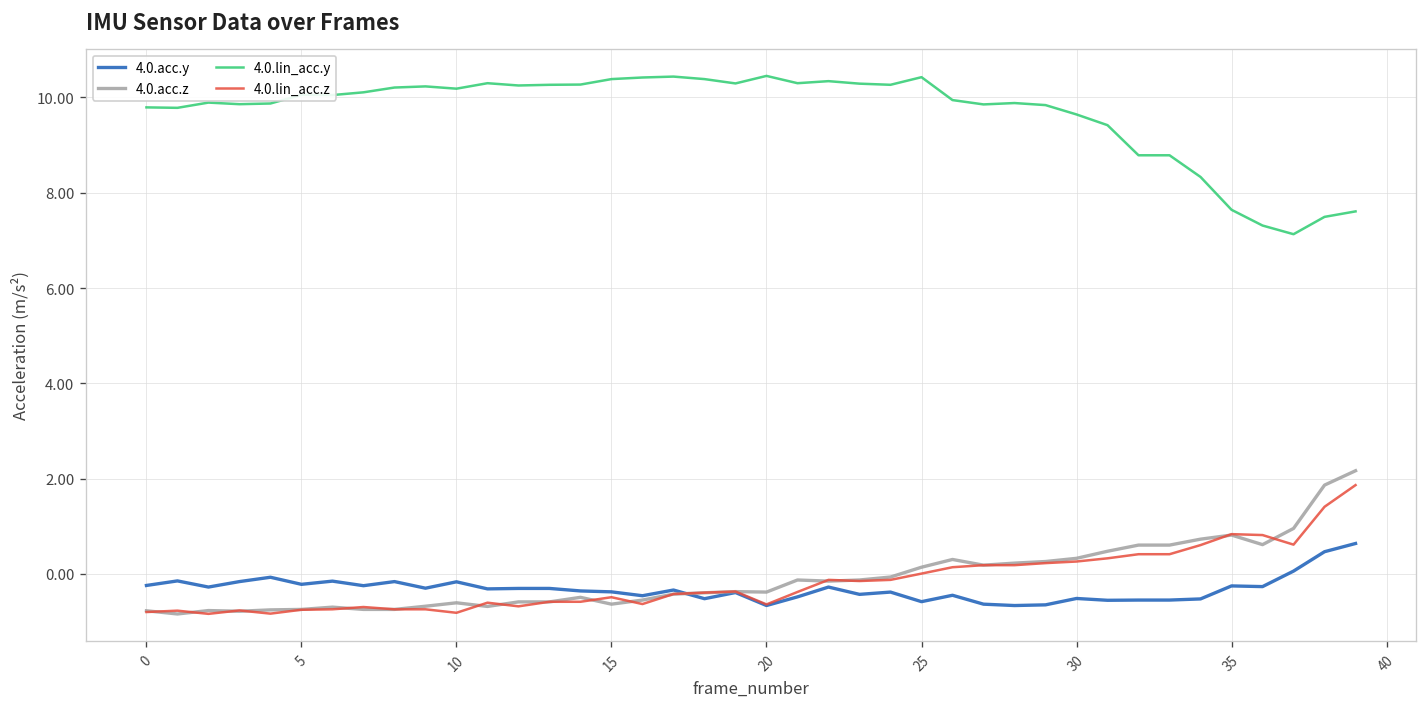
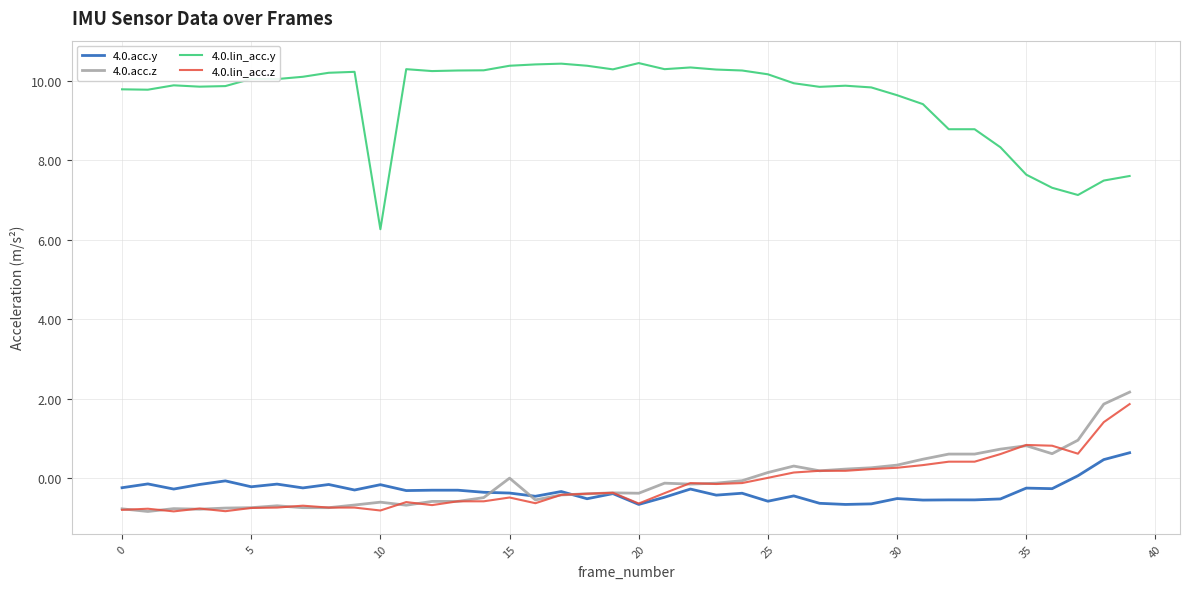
  {
    "4.0.acc.y": {
      "0": -0.2,
      "5": -0.2,
      "10": -0.2,
      "15": -0.4,
      "25": -0.6,
      "30": -0.5,
      "35": -0.3
    },
    "4.0.acc.z": {
      "10": -0.6,
-     "15": -0.6,
+     "15": 0.0,
      "20": -0.4,
      "25": 0.1,
      "30": 0.3
    },
    "4.0.lin_acc.y": {
      "0": 9.8,
-     "10": 10.2,
+     "10": 6.3,
      "15": 10.4,
      "20": 10.5,
-     "25": 10.4,
+     "25": 10.2,
      "30": 9.6,
      "35": 7.6
    },
    "4.0.lin_acc.z": {
      "10": -0.8,
      "15": -0.5,
      "25": 0.0,
      "30": 0.3
    }
  }
